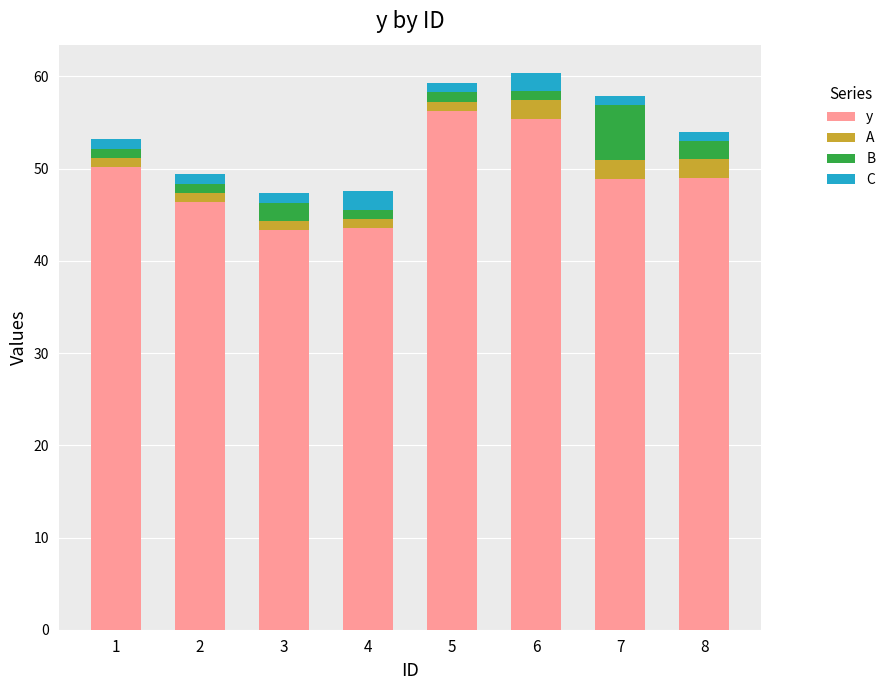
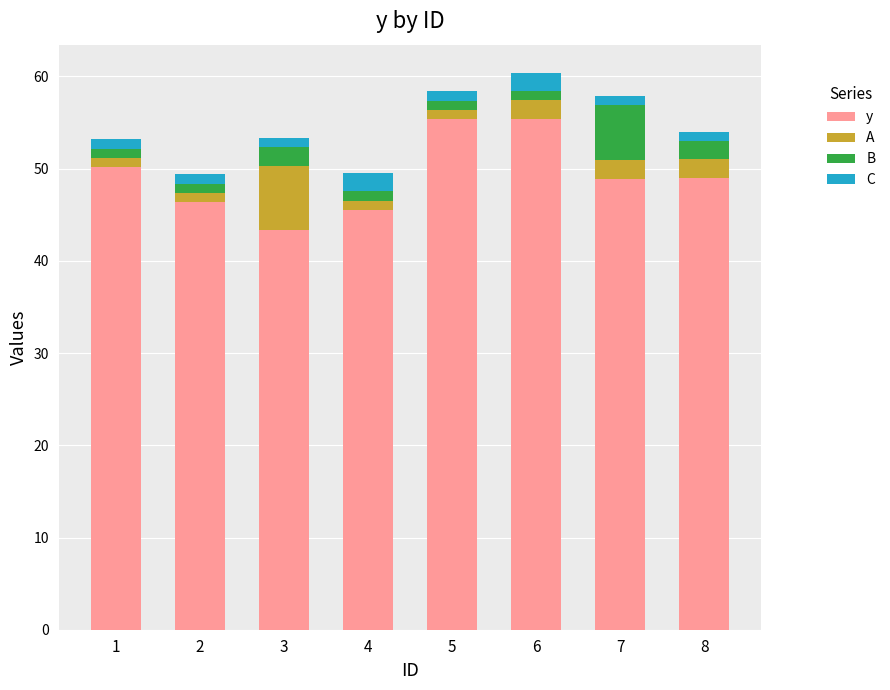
  {
    "y": {
      "1": 50,
      "2": 46,
      "3": 43,
-     "4": 44,
-     "5": 56,
+     "4": 46,
+     "5": 55,
      "6": 55,
      "7": 49,
      "8": 49
    },
    "A": {
      "1": 1,
      "2": 1,
-     "3": 1,
+     "3": 7,
      "4": 1,
      "5": 1,
      "6": 2,
      "7": 2,
      "8": 2
    },
    "B": {
      "1": 1,
      "2": 1,
      "3": 2,
      "4": 1,
      "5": 1,
      "6": 1,
      "7": 6,
      "8": 2
    },
    "C": {
      "1": 1,
      "2": 1,
      "3": 1,
      "4": 2,
      "5": 1,
      "6": 2,
      "7": 1,
      "8": 1
    }
  }
